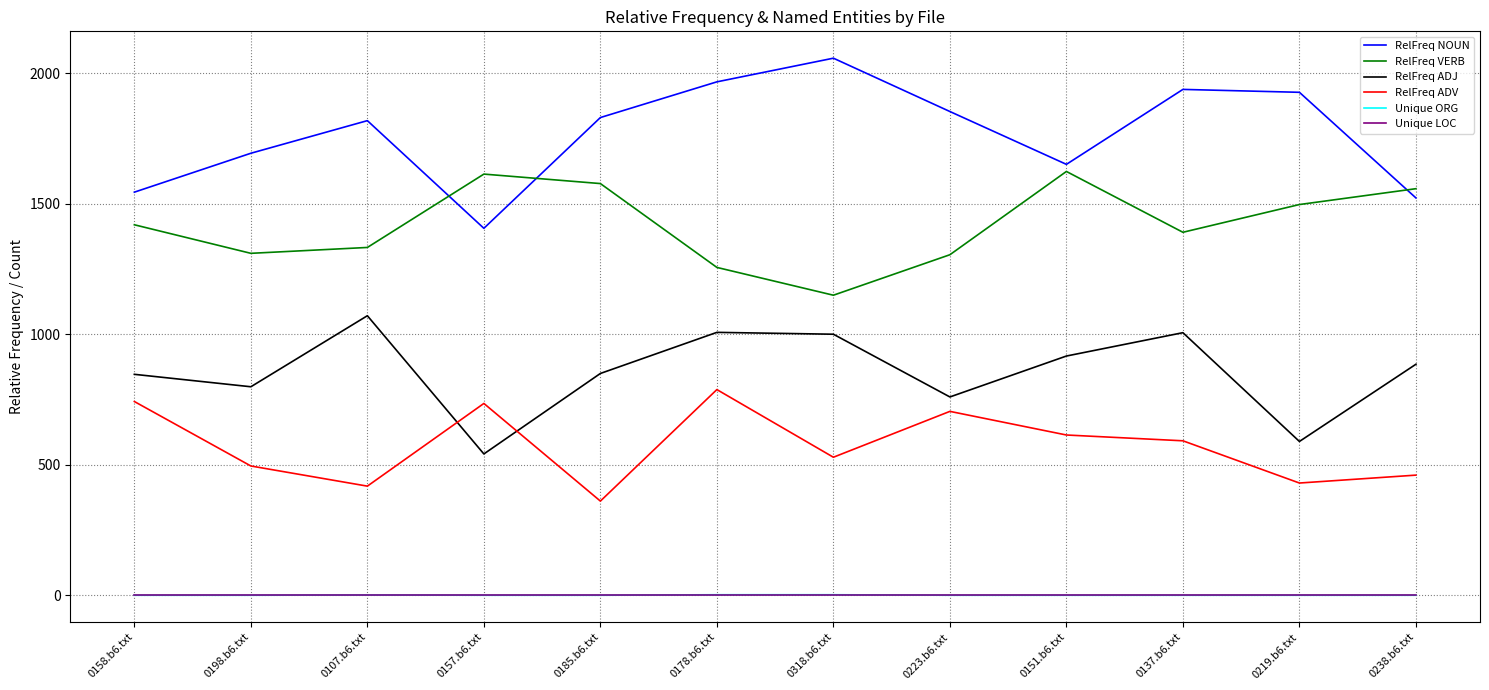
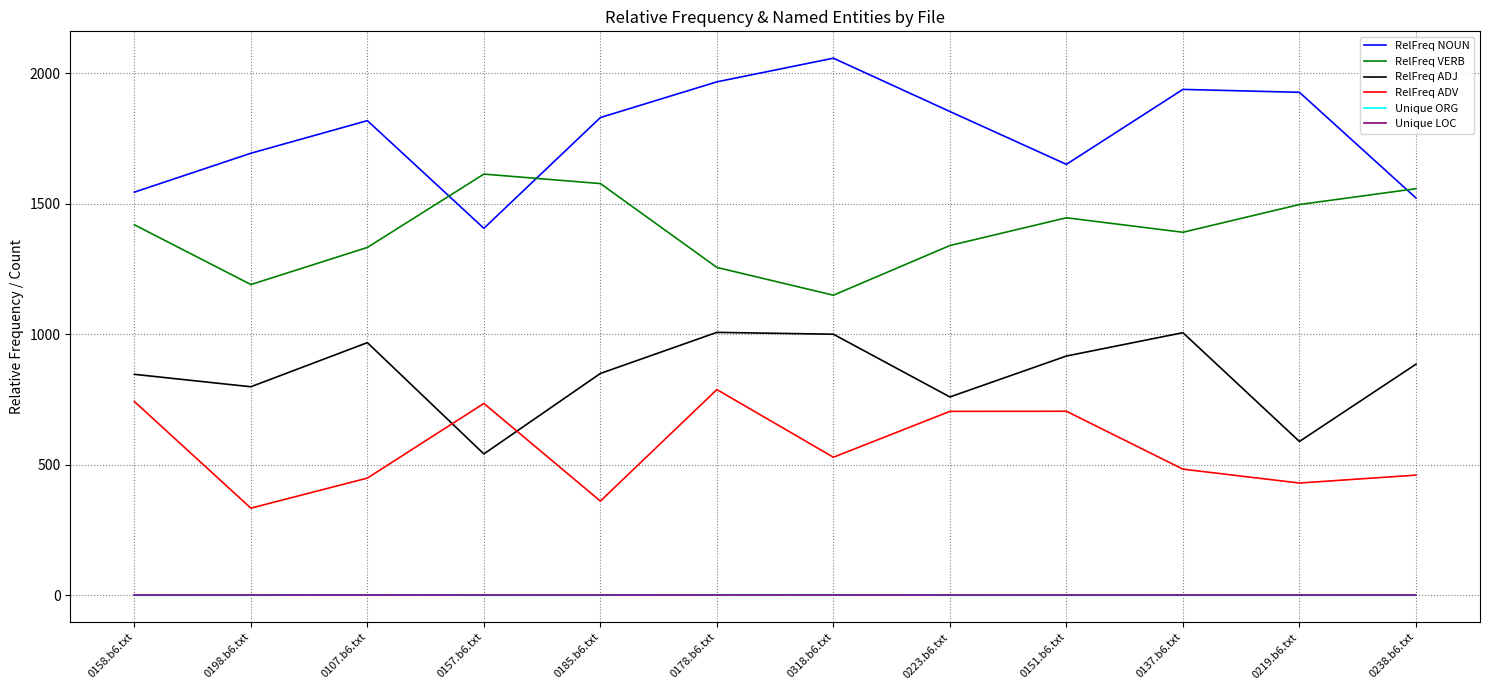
  {
    "RelFreq NOUN": {
      "0158.b6.txt": 1540,
      "0198.b6.txt": 1690,
      "0107.b6.txt": 1820,
      "0157.b6.txt": 1410,
      "0185.b6.txt": 1830,
      "0178.b6.txt": 1970,
      "0318.b6.txt": 2060,
      "0223.b6.txt": 1850,
      "0151.b6.txt": 1650,
      "0137.b6.txt": 1940,
      "0219.b6.txt": 1930,
      "0238.b6.txt": 1520
    },
    "RelFreq VERB": {
      "0158.b6.txt": 1420,
-     "0198.b6.txt": 1310,
+     "0198.b6.txt": 1190,
      "0107.b6.txt": 1330,
      "0157.b6.txt": 1610,
      "0185.b6.txt": 1580,
      "0178.b6.txt": 1260,
      "0318.b6.txt": 1150,
-     "0223.b6.txt": 1300,
-     "0151.b6.txt": 1620,
+     "0223.b6.txt": 1340,
+     "0151.b6.txt": 1450,
      "0137.b6.txt": 1390,
      "0219.b6.txt": 1500,
      "0238.b6.txt": 1560
    },
    "RelFreq ADJ": {
      "0158.b6.txt": 850,
      "0198.b6.txt": 800,
-     "0107.b6.txt": 1070,
+     "0107.b6.txt": 970,
      "0157.b6.txt": 540,
      "0185.b6.txt": 850,
      "0178.b6.txt": 1010,
      "0318.b6.txt": 1000,
      "0223.b6.txt": 760,
      "0151.b6.txt": 920,
      "0137.b6.txt": 1010,
      "0219.b6.txt": 590,
      "0238.b6.txt": 880
    },
    "RelFreq ADV": {
      "0158.b6.txt": 740,
-     "0198.b6.txt": 500,
-     "0107.b6.txt": 420,
+     "0198.b6.txt": 330,
+     "0107.b6.txt": 450,
      "0157.b6.txt": 730,
      "0185.b6.txt": 360,
      "0178.b6.txt": 790,
      "0318.b6.txt": 530,
      "0223.b6.txt": 700,
-     "0151.b6.txt": 610,
-     "0137.b6.txt": 590,
+     "0151.b6.txt": 700,
+     "0137.b6.txt": 480,
      "0219.b6.txt": 430,
      "0238.b6.txt": 460
    },
    "Unique LOC": {
      "0158.b6.txt": 0,
      "0198.b6.txt": 0,
      "0107.b6.txt": 0,
      "0157.b6.txt": 0,
      "0185.b6.txt": 0,
      "0178.b6.txt": 0,
      "0318.b6.txt": 0,
      "0223.b6.txt": 0,
      "0151.b6.txt": 0,
      "0137.b6.txt": 0,
      "0219.b6.txt": 0,
      "0238.b6.txt": 0
    }
  }
